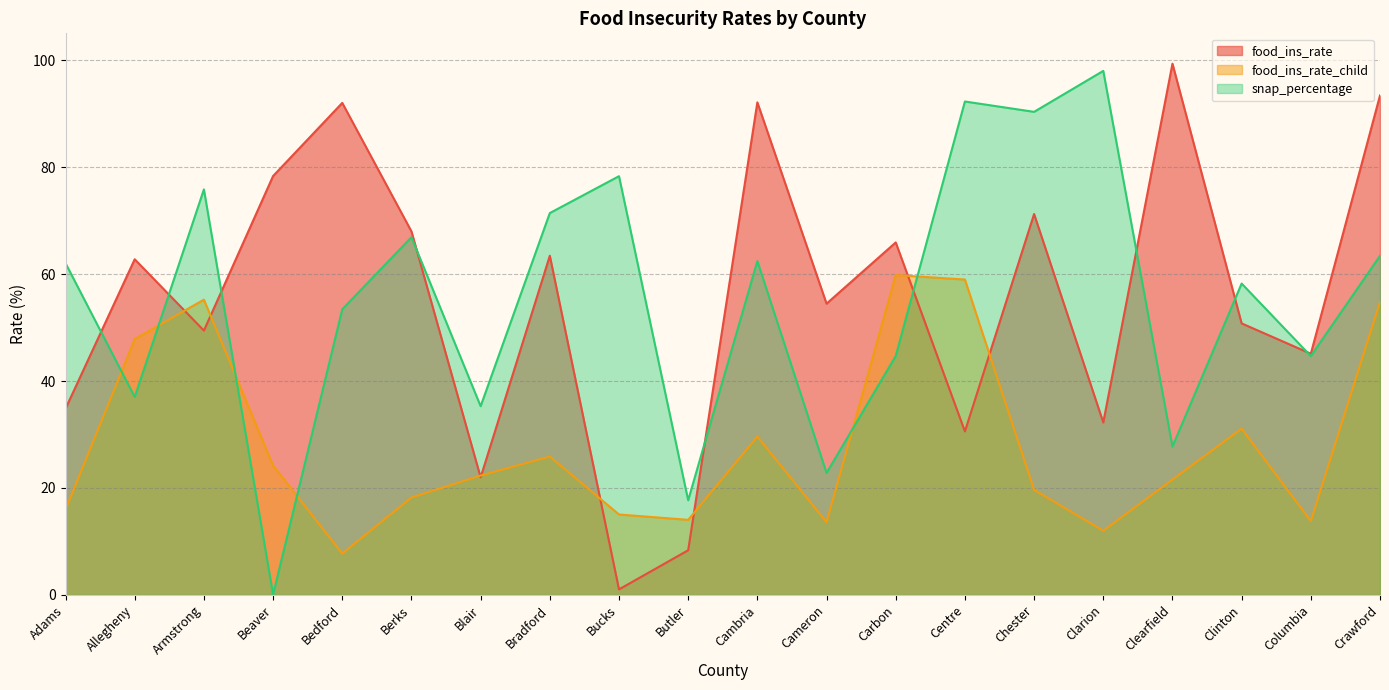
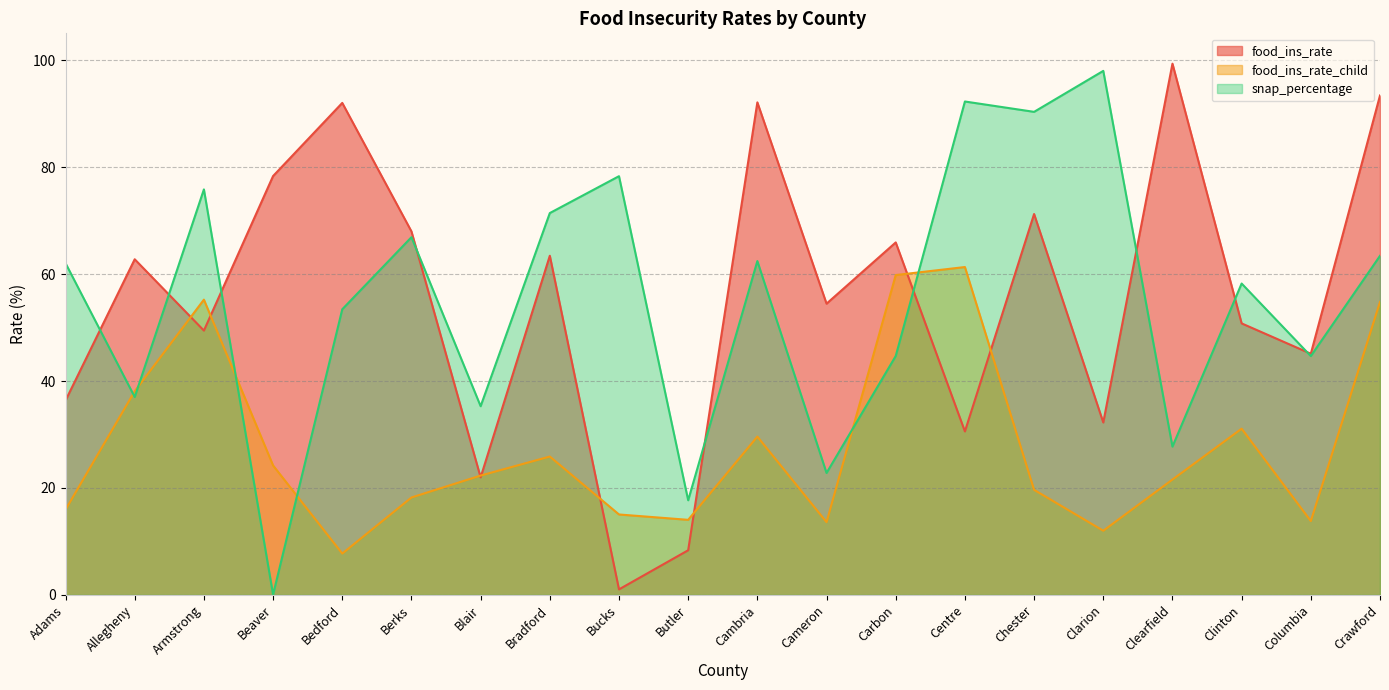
  {
    "food_ins_rate": {
-     "Adams": 35,
+     "Adams": 36,
      "Allegheny": 63,
      "Armstrong": 49,
      "Beaver": 78,
      "Bedford": 92,
      "Berks": 68,
      "Bradford": 63,
      "Bucks": 1,
      "Butler": 8,
      "Cambria": 92,
      "Cameron": 54,
      "Carbon": 66,
      "Centre": 31,
      "Chester": 71,
      "Clarion": 32,
      "Clearfield": 99,
      "Clinton": 51,
      "Crawford": 93
    },
    "food_ins_rate_child": {
      "Adams": 16,
-     "Allegheny": 48,
+     "Allegheny": 38,
      "Armstrong": 55,
      "Beaver": 24,
      "Bedford": 8,
      "Berks": 18,
      "Bradford": 26,
      "Bucks": 15,
      "Butler": 14,
      "Cambria": 30,
      "Cameron": 14,
      "Carbon": 60,
-     "Centre": 59,
+     "Centre": 61,
      "Chester": 20,
      "Clarion": 12,
      "Clearfield": 22,
      "Clinton": 31,
      "Columbia": 14,
      "Crawford": 55
    },
    "snap_percentage": {
      "Adams": 62,
      "Allegheny": 37,
      "Armstrong": 76,
      "Beaver": 0,
      "Bedford": 53,
      "Berks": 67,
      "Blair": 35,
      "Bradford": 71,
      "Bucks": 78,
      "Butler": 18,
      "Cambria": 62,
      "Cameron": 23,
      "Carbon": 45,
      "Centre": 92,
      "Chester": 90,
      "Clarion": 98,
      "Clearfield": 28,
      "Clinton": 58,
      "Crawford": 63
    }
  }
